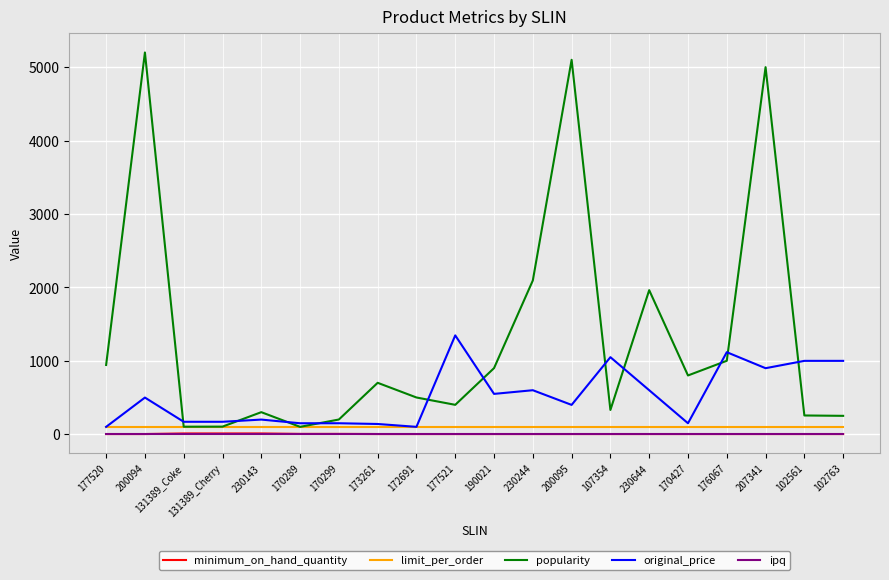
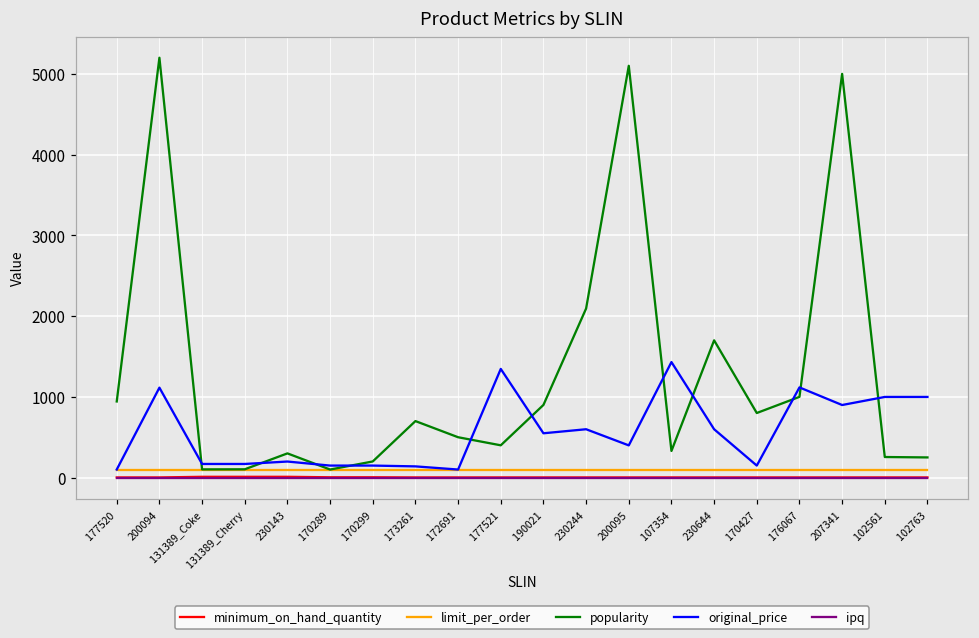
  {
    "limit_per_order": {
      "200094": 100,
      "230143": 100,
      "170299": 100,
      "173261": 100,
      "177521": 100,
      "190021": 100,
      "230244": 100,
      "200095": 100,
      "107354": 100,
      "230644": 100,
      "170427": 100,
      "176067": 100,
      "207341": 100,
      "102561": 100,
      "102763": 100
    },
    "popularity": {
      "177520": 900,
      "200094": 5200,
      "230143": 300,
      "170299": 200,
      "173261": 700,
      "172691": 500,
      "177521": 400,
      "190021": 900,
      "230244": 2100,
      "200095": 5100,
      "107354": 300,
-     "230644": 2000,
+     "230644": 1700,
      "170427": 800,
      "176067": 1000,
      "207341": 5000,
      "102561": 300,
      "102763": 300
    },
    "original_price": {
-     "200094": 500,
+     "200094": 1100,
      "131389_Coke": 200,
      "131389_Cherry": 200,
      "230143": 200,
      "170289": 100,
      "170299": 100,
      "173261": 100,
      "177521": 1300,
      "190021": 500,
      "230244": 600,
      "200095": 400,
-     "107354": 1000,
+     "107354": 1400,
      "230644": 600,
      "170427": 100,
      "176067": 1100,
      "207341": 900,
      "102561": 1000,
      "102763": 1000
    }
  }
